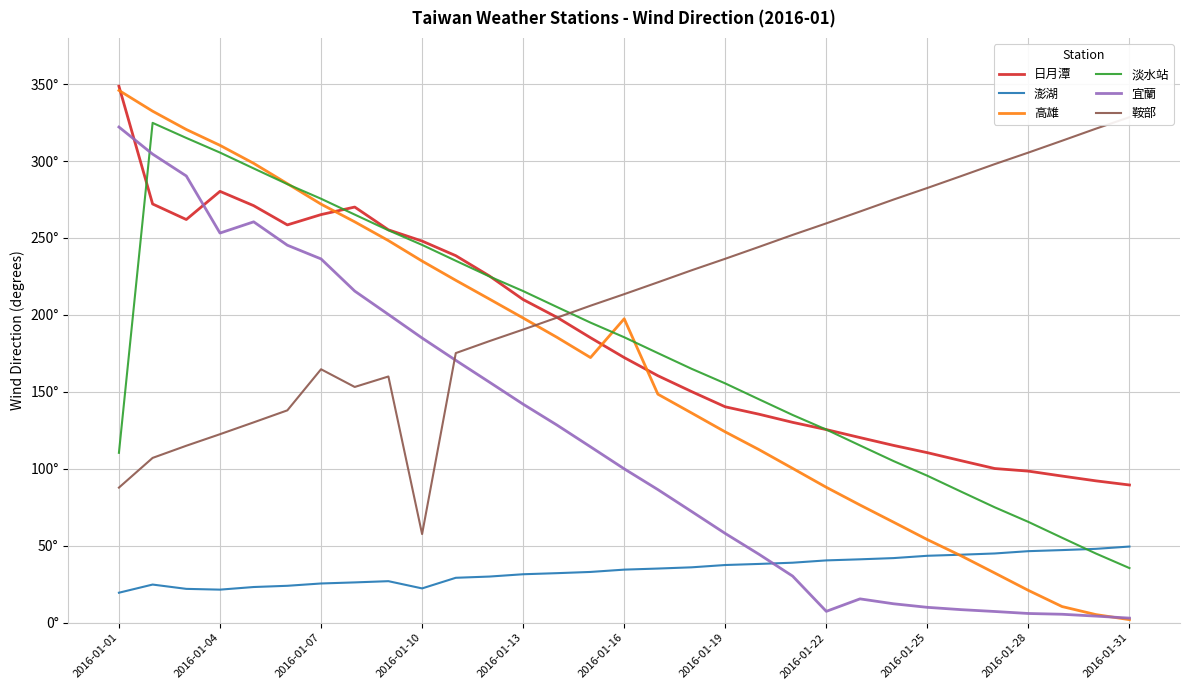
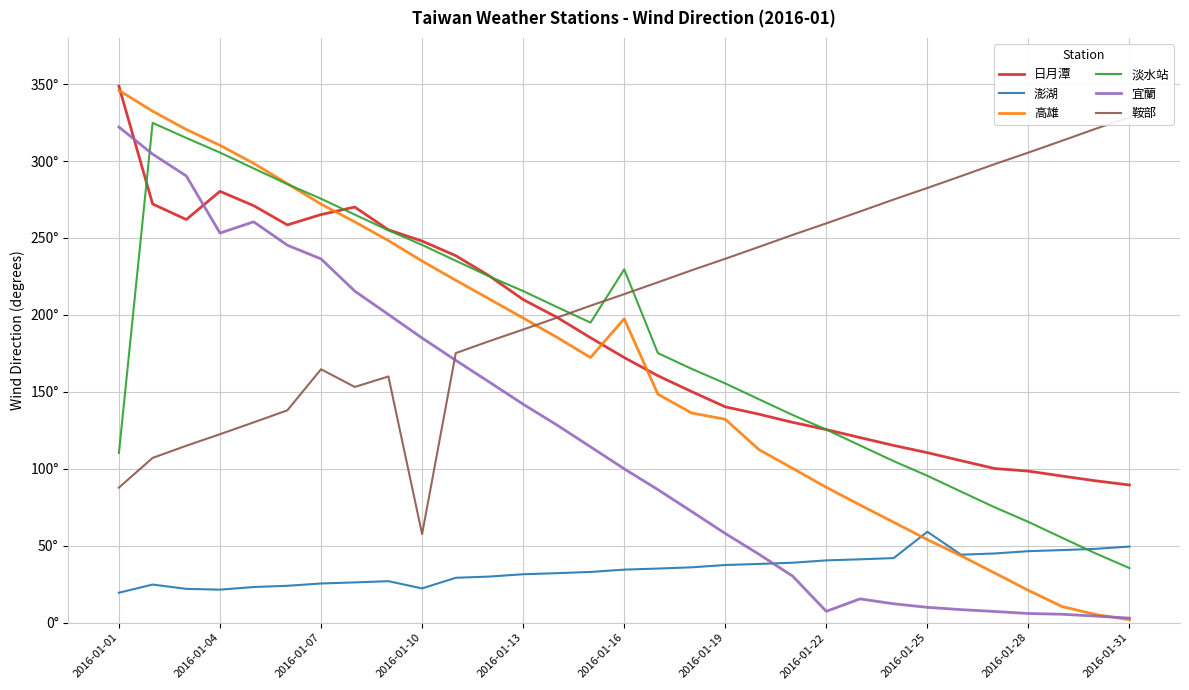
  {
    "日月潭": {
      "2016-01-01": "349°",
      "2016-01-04": "280°",
      "2016-01-07": "265°",
      "2016-01-10": "248°",
      "2016-01-13": "210°",
      "2016-01-16": "172°",
      "2016-01-19": "140°",
      "2016-01-25": "111°",
      "2016-01-28": "99°",
      "2016-01-31": "90°"
    },
    "澎湖": {
      "2016-01-01": "20°",
      "2016-01-04": "22°",
      "2016-01-07": "26°",
      "2016-01-10": "22°",
      "2016-01-13": "32°",
      "2016-01-16": "35°",
      "2016-01-19": "38°",
      "2016-01-22": "41°",
-     "2016-01-25": "44°",
+     "2016-01-25": "59°",
      "2016-01-28": "47°",
      "2016-01-31": "50°"
    },
    "高雄": {
      "2016-01-01": "346°",
      "2016-01-04": "310°",
      "2016-01-07": "272°",
      "2016-01-10": "235°",
      "2016-01-13": "198°",
      "2016-01-16": "198°",
-     "2016-01-19": "124°",
+     "2016-01-19": "132°",
      "2016-01-22": "88°",
      "2016-01-25": "54°",
      "2016-01-28": "21°"
    },
    "淡水站": {
      "2016-01-01": "110°",
      "2016-01-04": "306°",
      "2016-01-07": "276°",
      "2016-01-10": "246°",
      "2016-01-13": "216°",
-     "2016-01-16": "186°",
+     "2016-01-16": "230°",
      "2016-01-19": "156°",
      "2016-01-25": "96°",
      "2016-01-28": "66°",
      "2016-01-31": "36°"
    },
    "宜蘭": {
      "2016-01-01": "322°",
      "2016-01-04": "253°",
      "2016-01-07": "236°",
      "2016-01-10": "185°",
      "2016-01-13": "142°",
      "2016-01-16": "100°",
      "2016-01-19": "58°",
      "2016-01-22": "7°",
      "2016-01-25": "10°",
      "2016-01-28": "6°"
    },
    "鞍部": {
      "2016-01-01": "88°",
      "2016-01-04": "123°",
      "2016-01-07": "165°",
      "2016-01-10": "58°",
      "2016-01-13": "191°",
      "2016-01-16": "214°",
      "2016-01-19": "237°",
      "2016-01-22": "260°",
      "2016-01-25": "283°",
      "2016-01-28": "306°"
    }
  }
